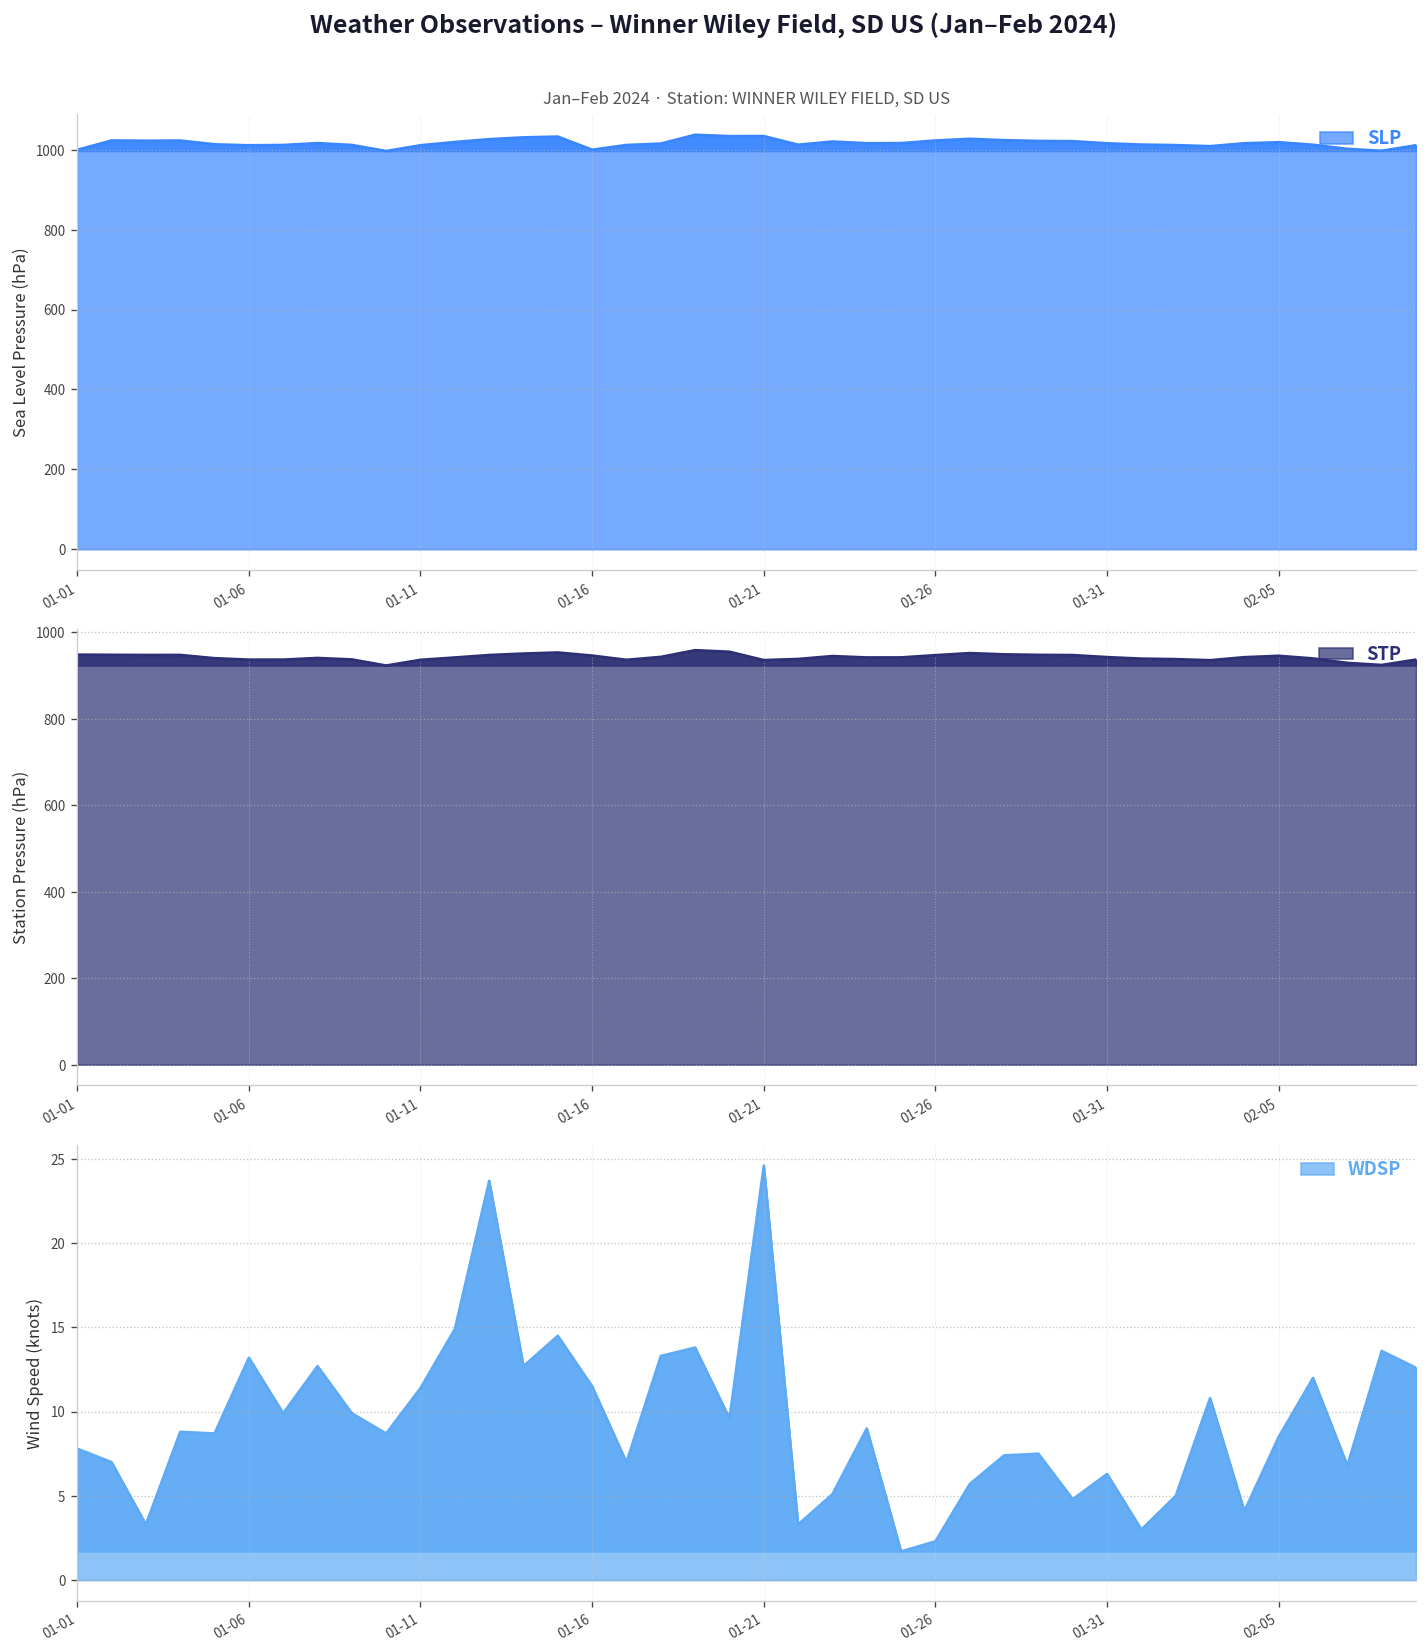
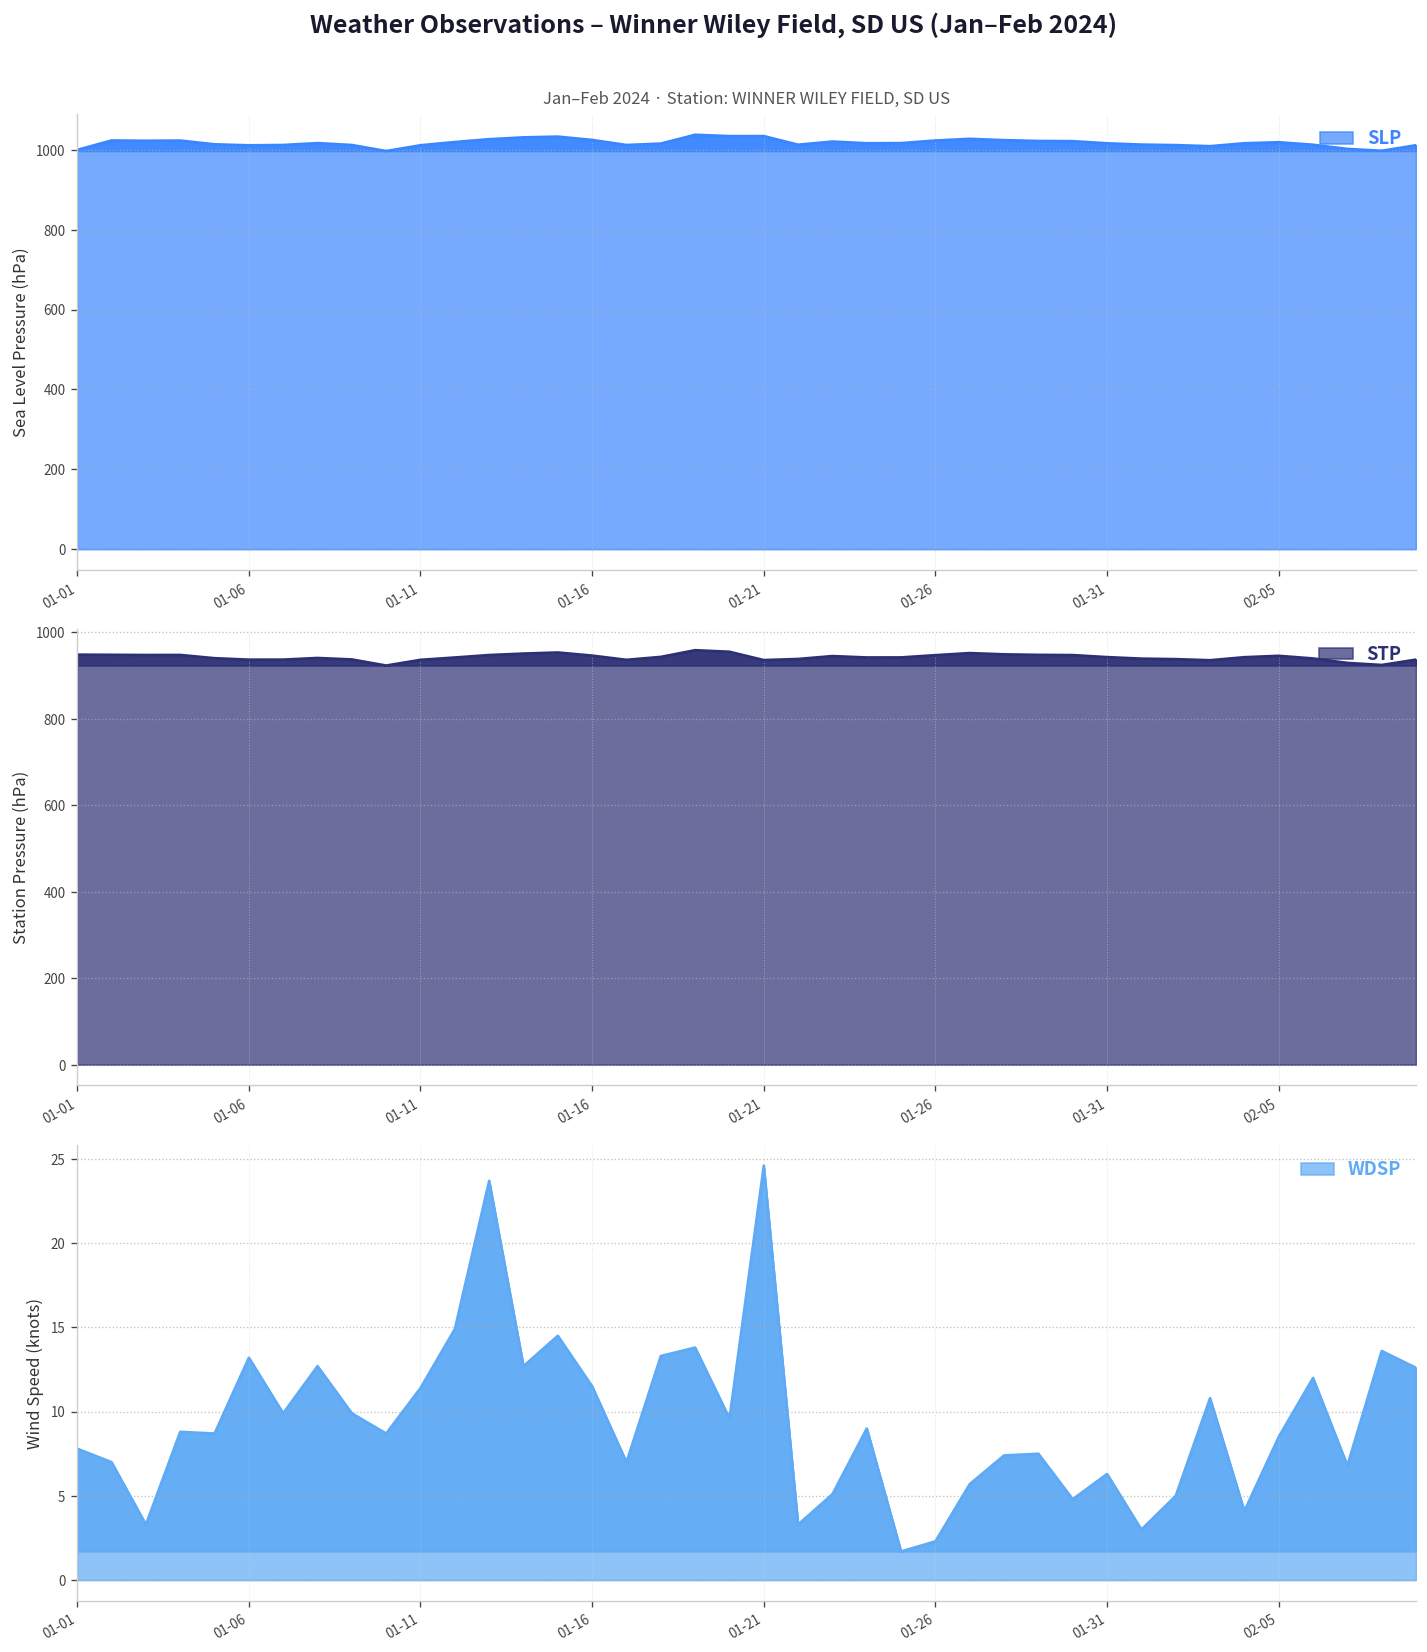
  {
    "Jan–Feb 2024 · Station: WINNER WILEY FIELD, SD US": {
      "01-01": 1000,
      "01-06": 1010,
      "01-11": 1010,
-     "01-16": 1000,
+     "01-16": 1020,
      "01-21": 1030,
      "01-26": 1020,
      "01-31": 1020,
      "02-05": 1020
    }
  }
